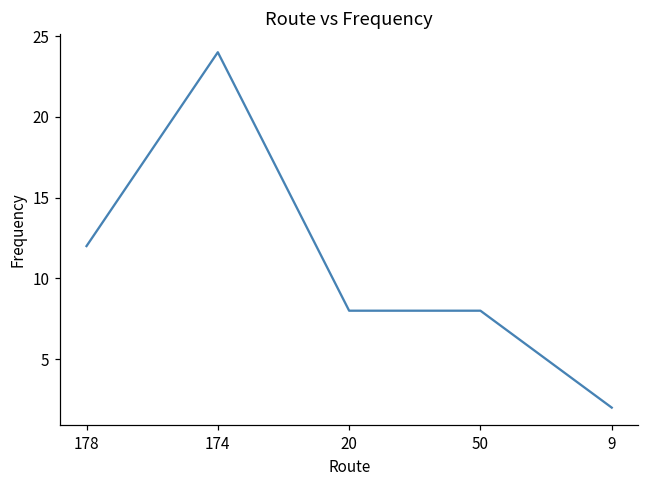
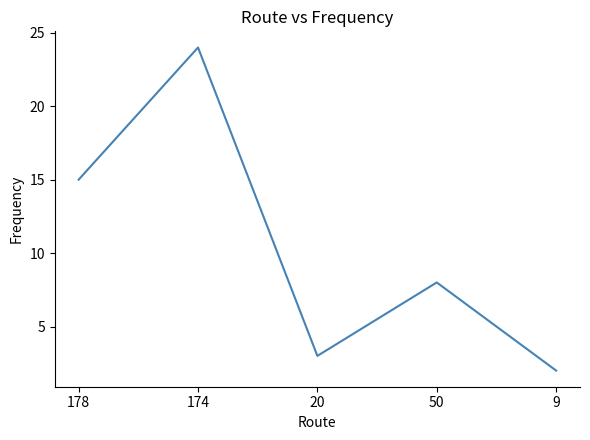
  {
-   "178": 12,
+   "178": 15,
    "174": 24,
-   "20": 8,
+   "20": 3,
    "50": 8,
    "9": 2
  }
